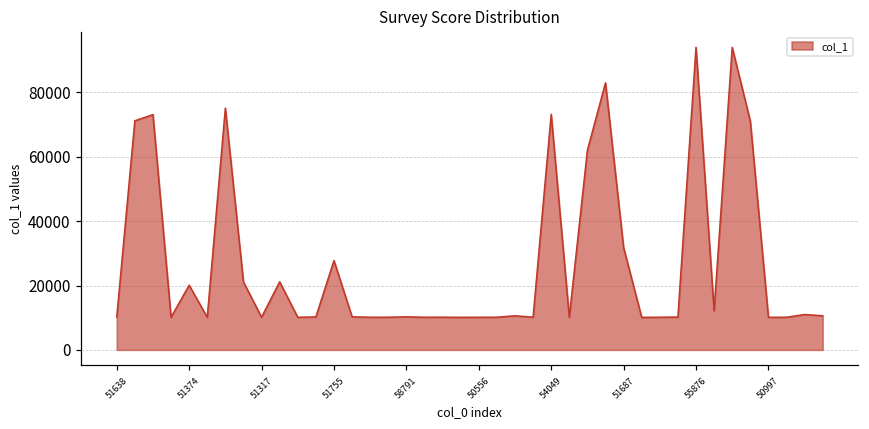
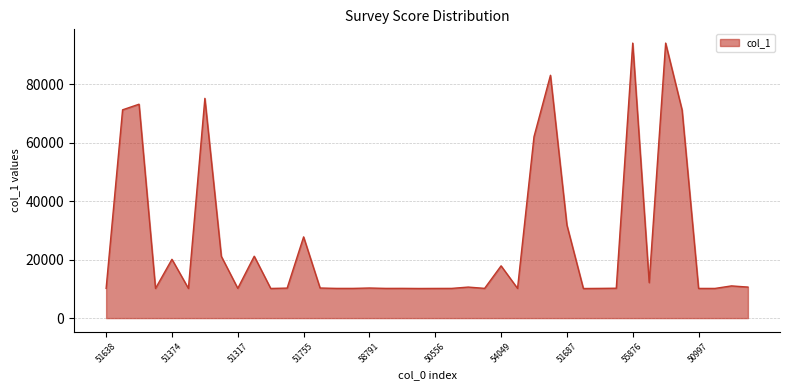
  {
    "51638": 10000,
    "51374": 20000,
    "51317": 10000,
    "51755": 28000,
    "58791": 10000,
    "50556": 10000,
-   "54049": 73000,
+   "54049": 18000,
    "51687": 32000,
    "55876": 94000,
    "50997": 10000
  }
